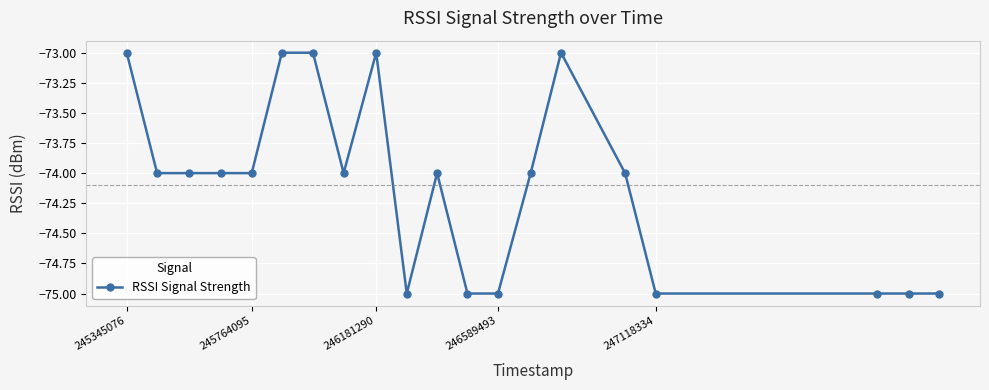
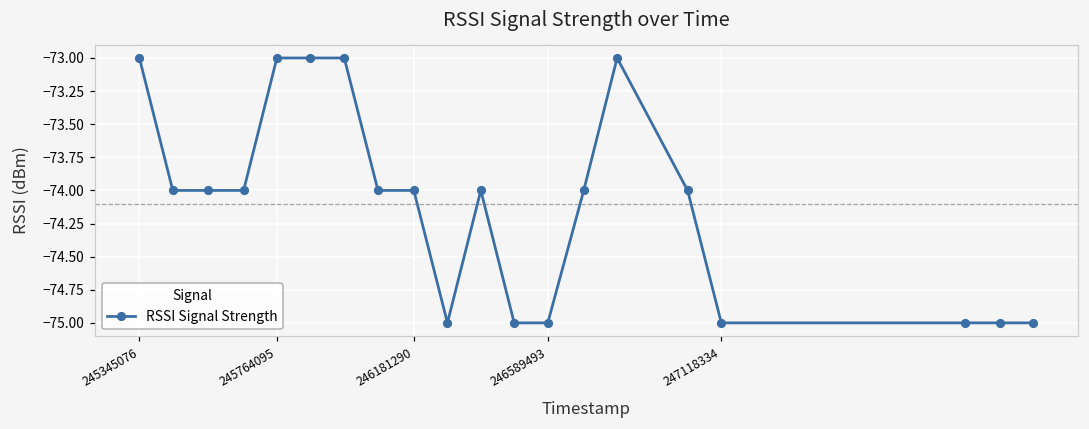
  {
    "245345076": -73,
-   "245764095": -74,
-   "246181290": -73,
+   "245764095": -73,
+   "246181290": -74,
    "246589493": -75,
    "247118334": -75
  }
